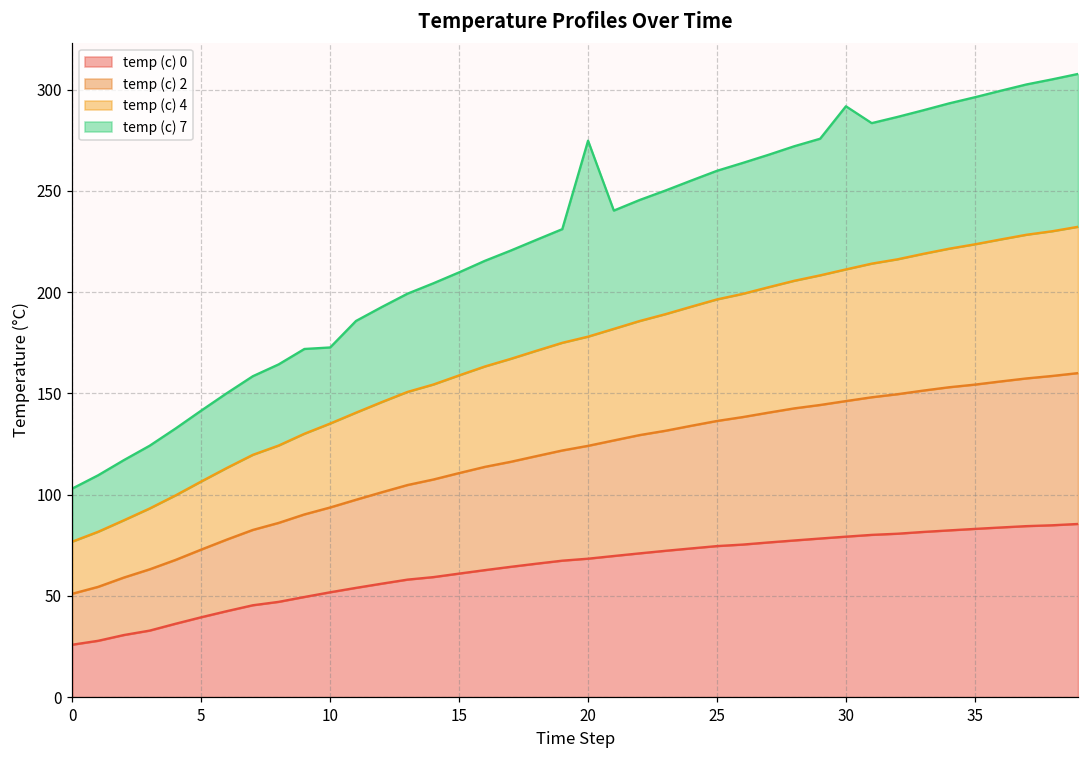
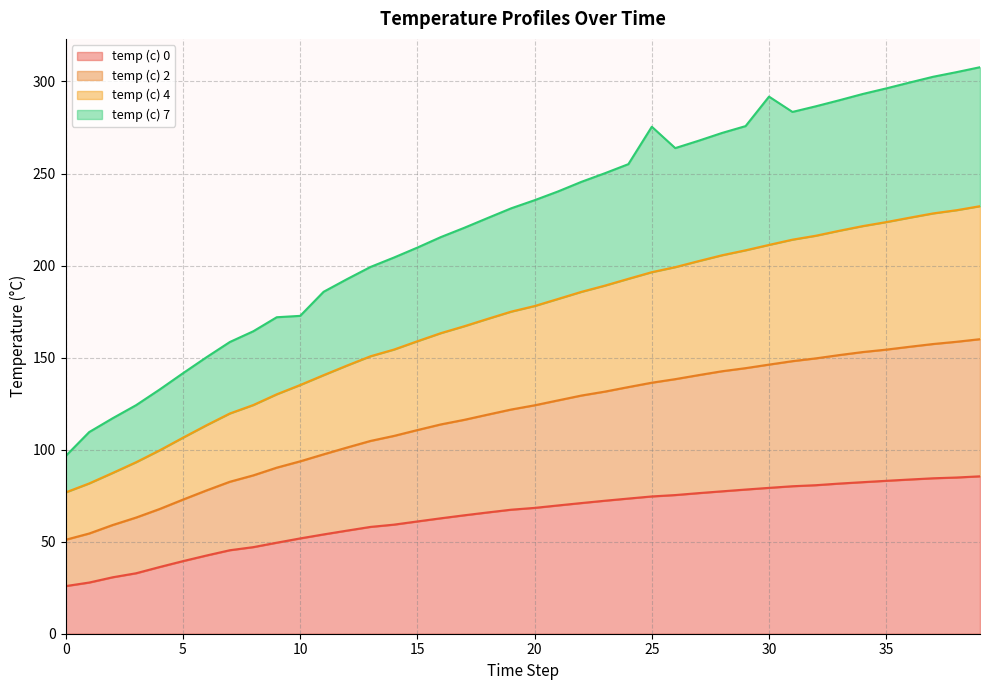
  {
    "temp (c) 7": {
-     "0": 26,
+     "0": 20,
      "5": 35,
      "10": 38,
      "15": 51,
-     "20": 97,
-     "25": 63,
+     "20": 57,
+     "25": 79,
      "30": 81,
      "35": 73
    }
  }
